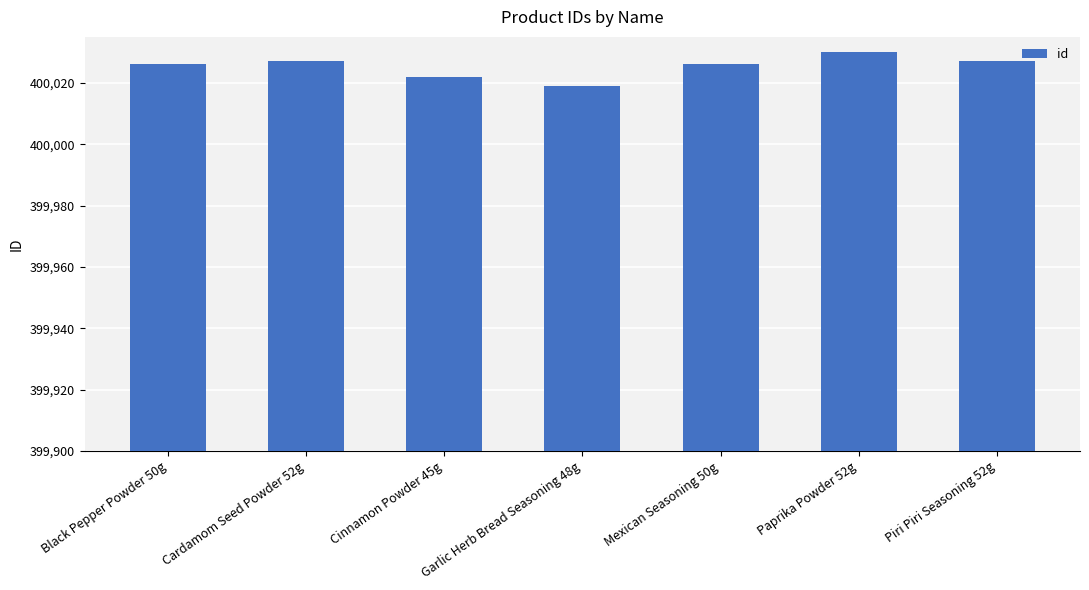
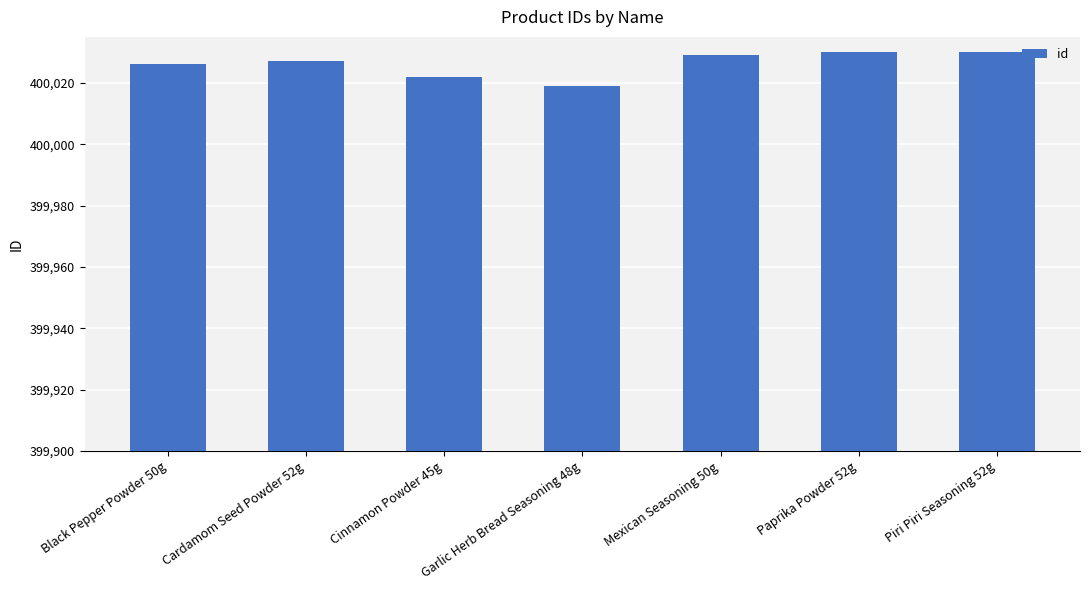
  {
    "Black Pepper Powder 50g": "400,026",
    "Cardamom Seed Powder 52g": "400,027",
    "Cinnamon Powder 45g": "400,022",
    "Garlic Herb Bread Seasoning 48g": "400,019",
-   "Mexican Seasoning 50g": "400,026",
+   "Mexican Seasoning 50g": "400,029",
    "Paprika Powder 52g": "400,030",
-   "Piri Piri Seasoning 52g": "400,027"
+   "Piri Piri Seasoning 52g": "400,030"
  }
